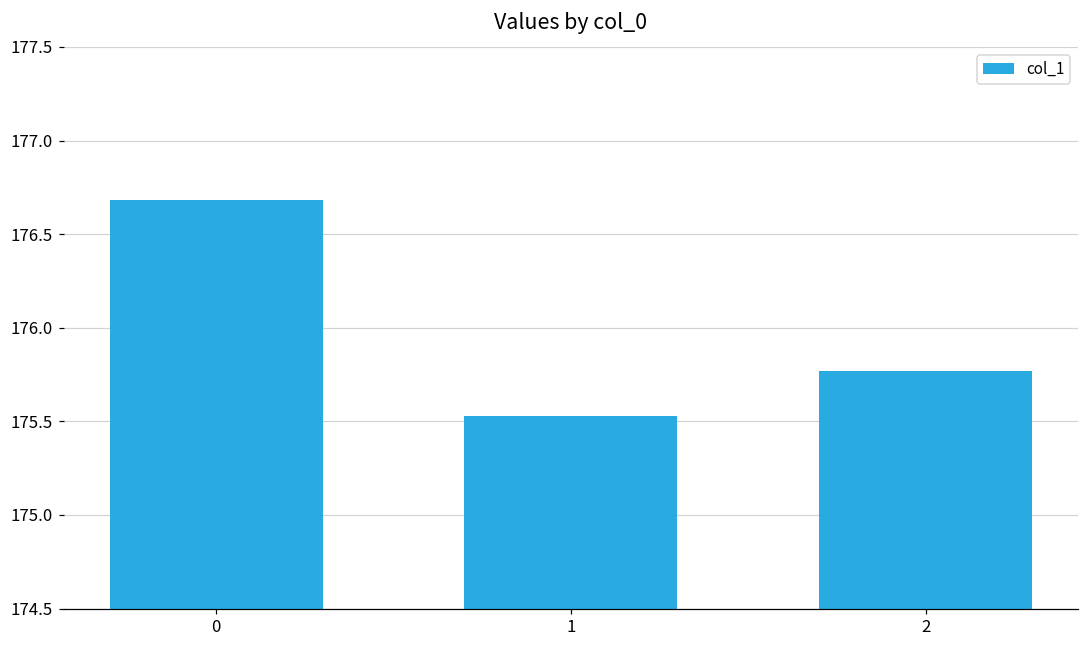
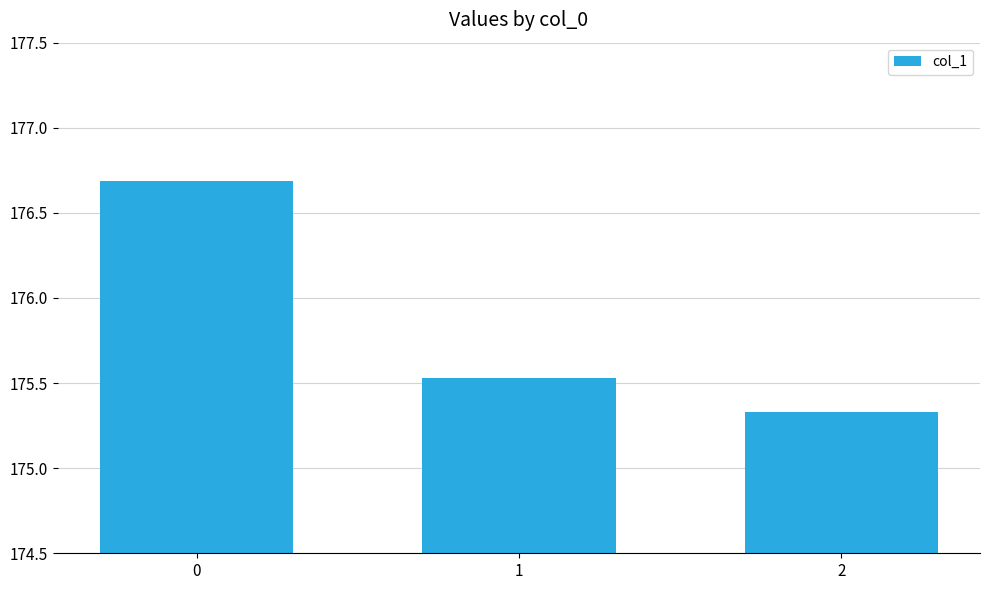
  {
    "0": 176.68,
    "1": 175.53,
-   "2": 175.77
+   "2": 175.33
  }
